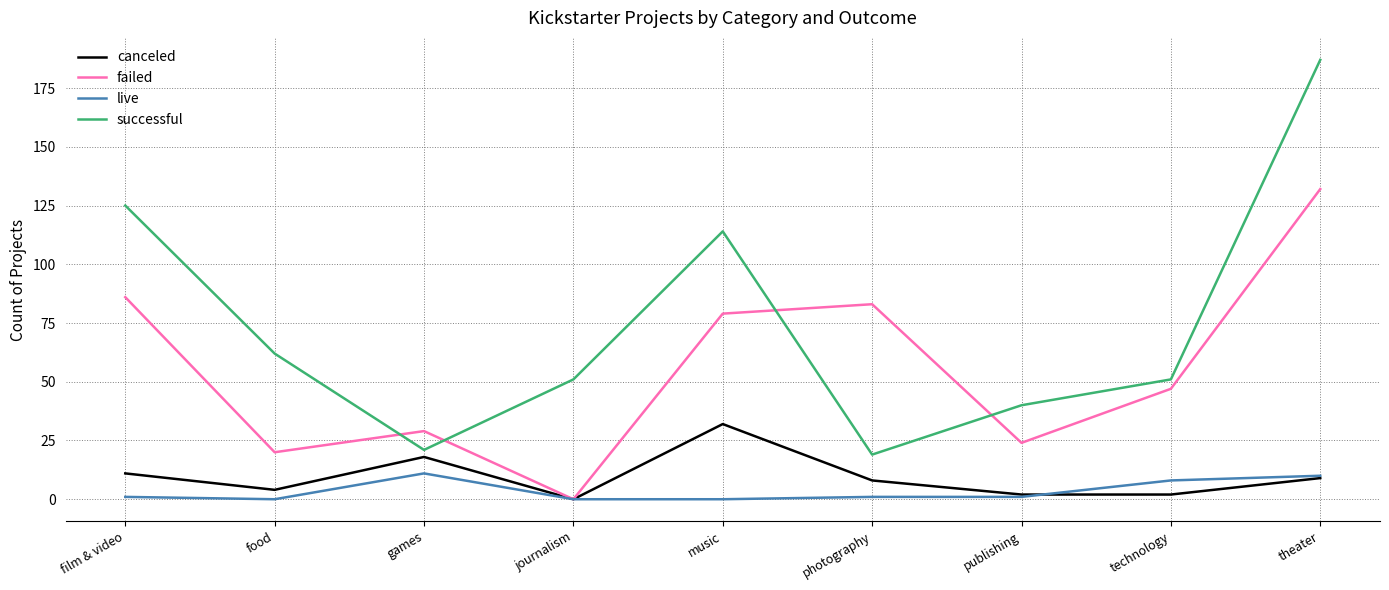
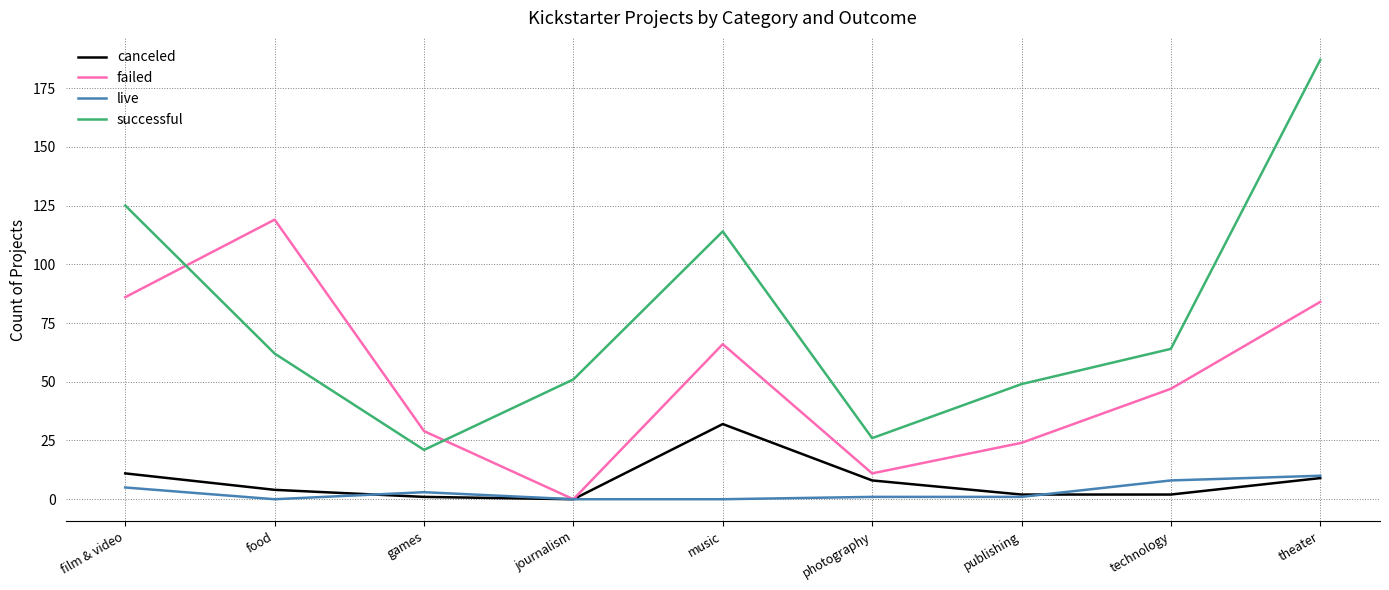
  {
    "canceled": {
      "film & video": 11,
      "food": 4,
-     "games": 18,
+     "games": 1,
      "music": 32,
      "photography": 8,
      "technology": 2
    },
    "failed": {
      "film & video": 86,
-     "food": 20,
+     "food": 119,
      "games": 29,
-     "music": 79,
-     "photography": 83,
+     "music": 66,
+     "photography": 11,
      "publishing": 24,
      "technology": 47,
-     "theater": 132
+     "theater": 84
    },
    "live": {
-     "film & video": 1,
+     "film & video": 5,
      "food": 0,
-     "games": 11,
+     "games": 3,
      "music": 0,
      "photography": 1,
      "technology": 8
    },
    "successful": {
      "film & video": 125,
      "food": 62,
      "games": 21,
      "journalism": 51,
      "music": 114,
-     "photography": 19,
-     "publishing": 40,
-     "technology": 51,
+     "photography": 26,
+     "publishing": 49,
+     "technology": 64,
      "theater": 187
    }
  }
